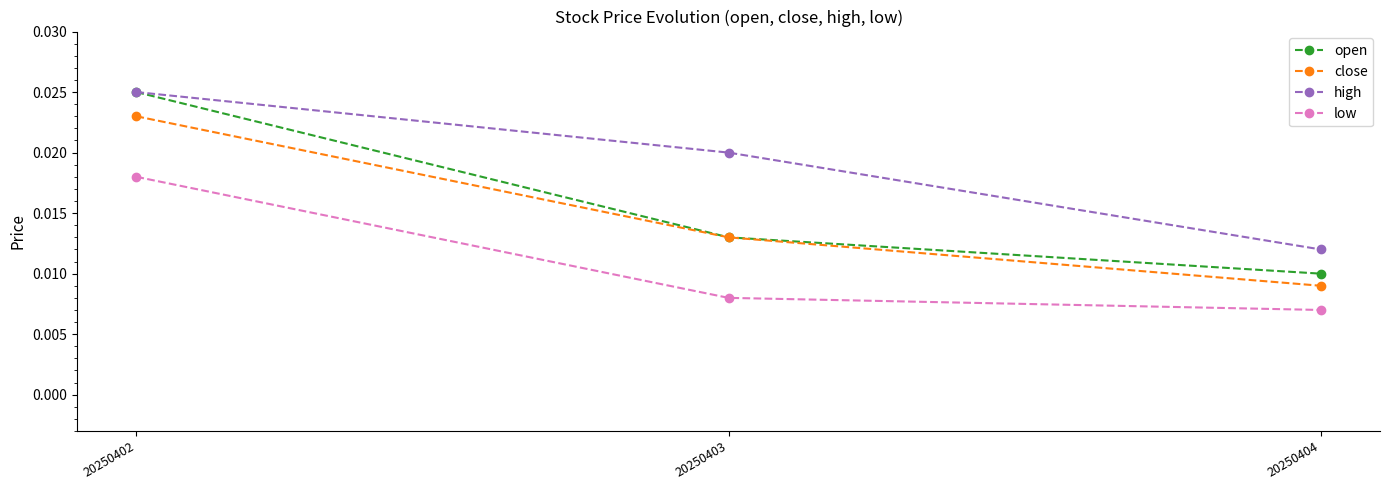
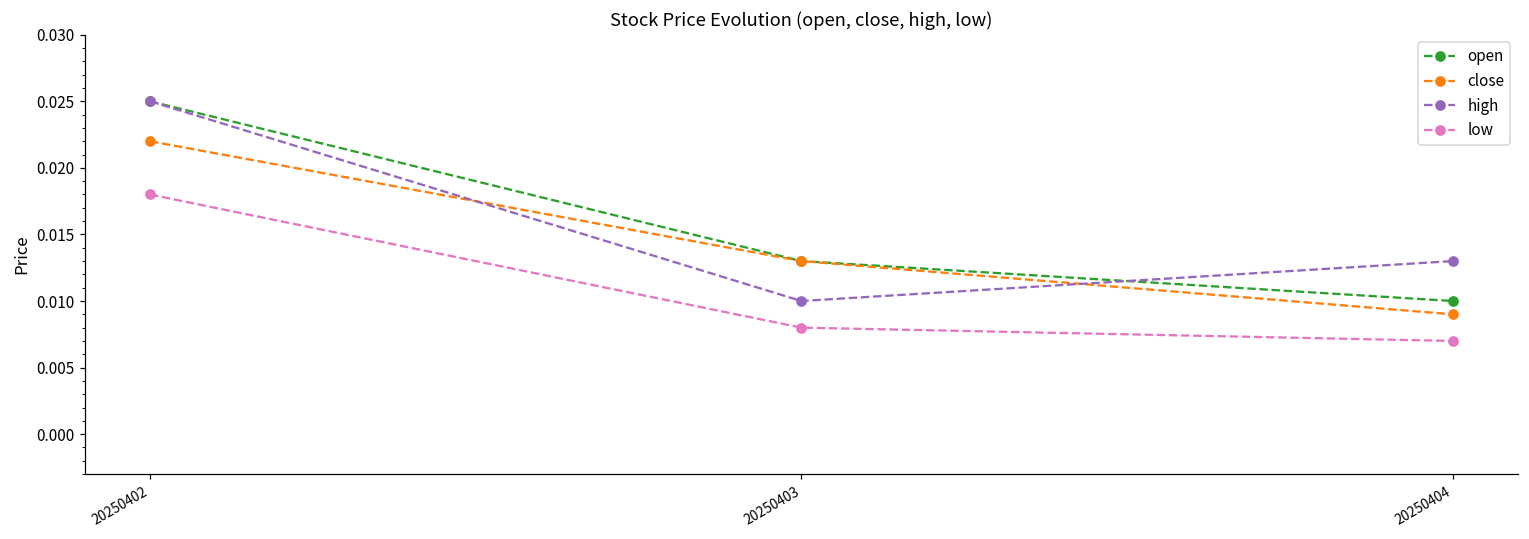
  {
    "open": {
      "20250404": 0.010
    },
    "close": {
-     "20250402": 0.023,
+     "20250402": 0.022,
      "20250404": 0.009
    },
    "high": {
-     "20250403": 0.02,
-     "20250404": 0.012
+     "20250403": 0.01,
+     "20250404": 0.013
    },
    "low": {
      "20250402": 0.018,
      "20250403": 0.008,
      "20250404": 0.007
    }
  }
